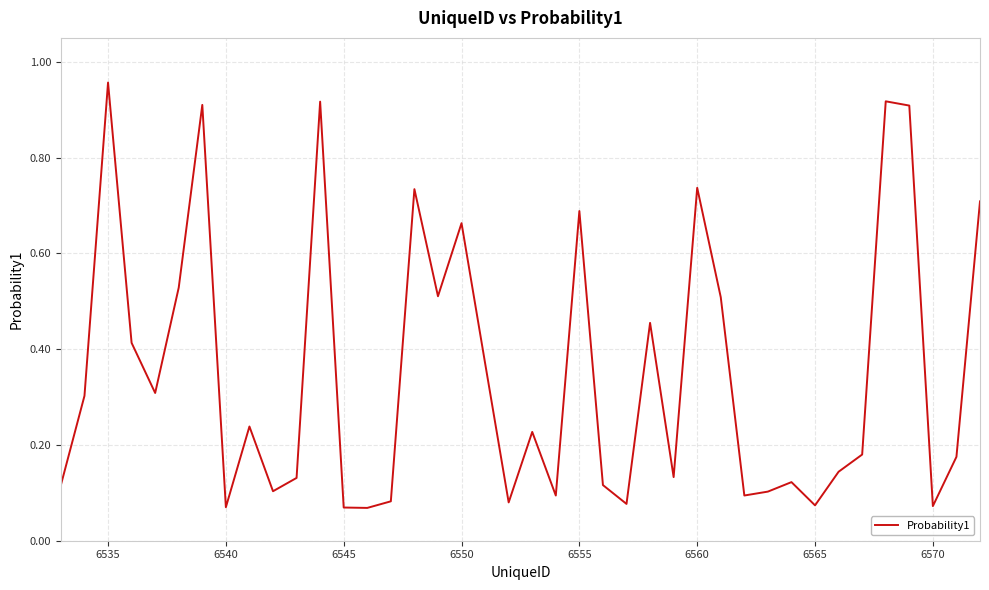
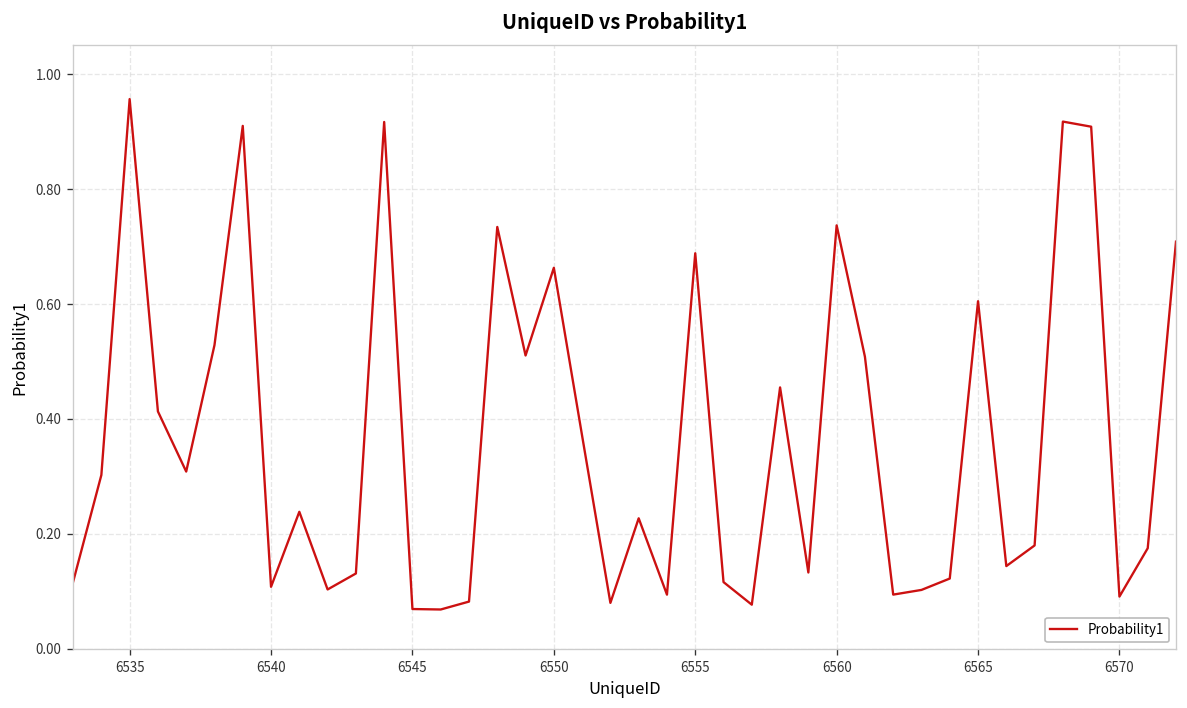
  {
    "6535": 0.96,
-   "6540": 0.07,
+   "6540": 0.11,
    "6545": 0.07,
    "6550": 0.66,
    "6555": 0.69,
    "6560": 0.74,
-   "6565": 0.07,
-   "6570": 0.07
+   "6565": 0.60,
+   "6570": 0.09
  }
